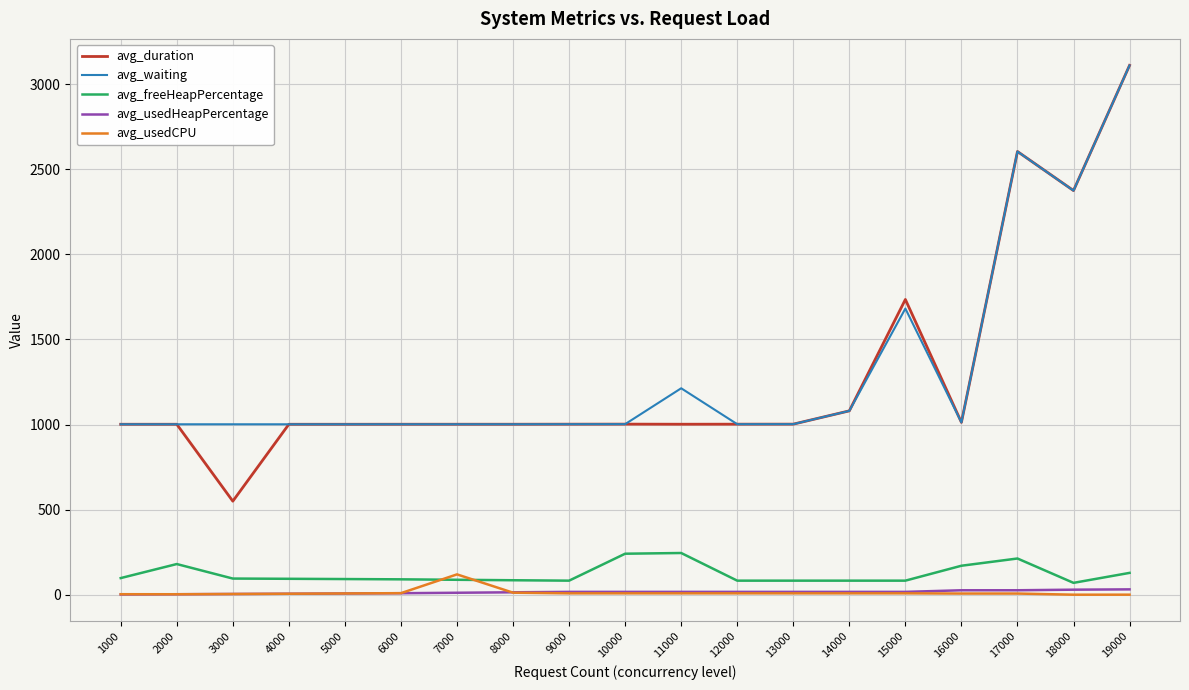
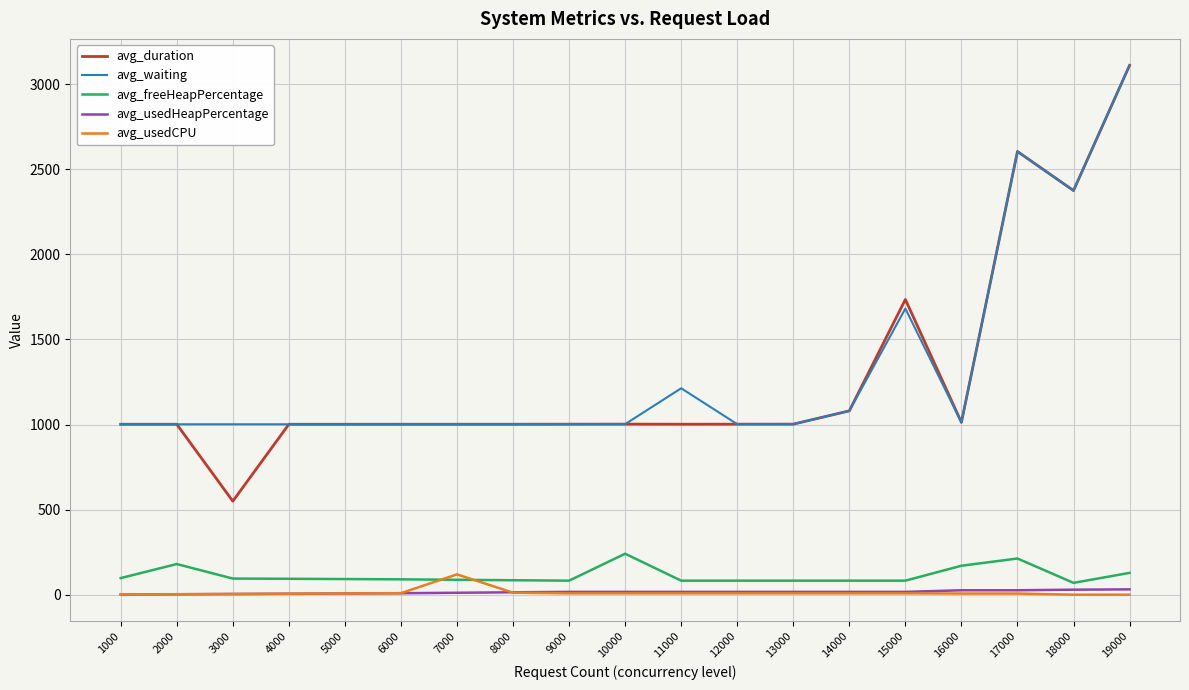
  {
    "avg_duration": {
      "3000": 550,
      "11000": 1000,
      "15000": 1730
    },
    "avg_waiting": {
      "3000": 1000,
      "11000": 1210,
      "15000": 1680
    },
    "avg_freeHeapPercentage": {
      "1000": 100,
      "2000": 180,
      "3000": 100,
      "4000": 90,
      "5000": 90,
      "6000": 90,
      "7000": 90,
      "8000": 90,
      "9000": 80,
      "10000": 240,
-     "11000": 250,
+     "11000": 80,
      "12000": 80,
      "13000": 80,
      "14000": 80,
      "15000": 80,
      "16000": 170,
      "17000": 210,
      "18000": 70,
      "19000": 130
    },
    "avg_usedHeapPercentage": {
      "7000": 10,
      "16000": 30,
      "17000": 30,
      "18000": 30,
      "19000": 30
    },
    "avg_usedCPU": {
      "7000": 120,
      "16000": 10,
      "17000": 10,
      "18000": 0,
      "19000": 0
    }
  }
